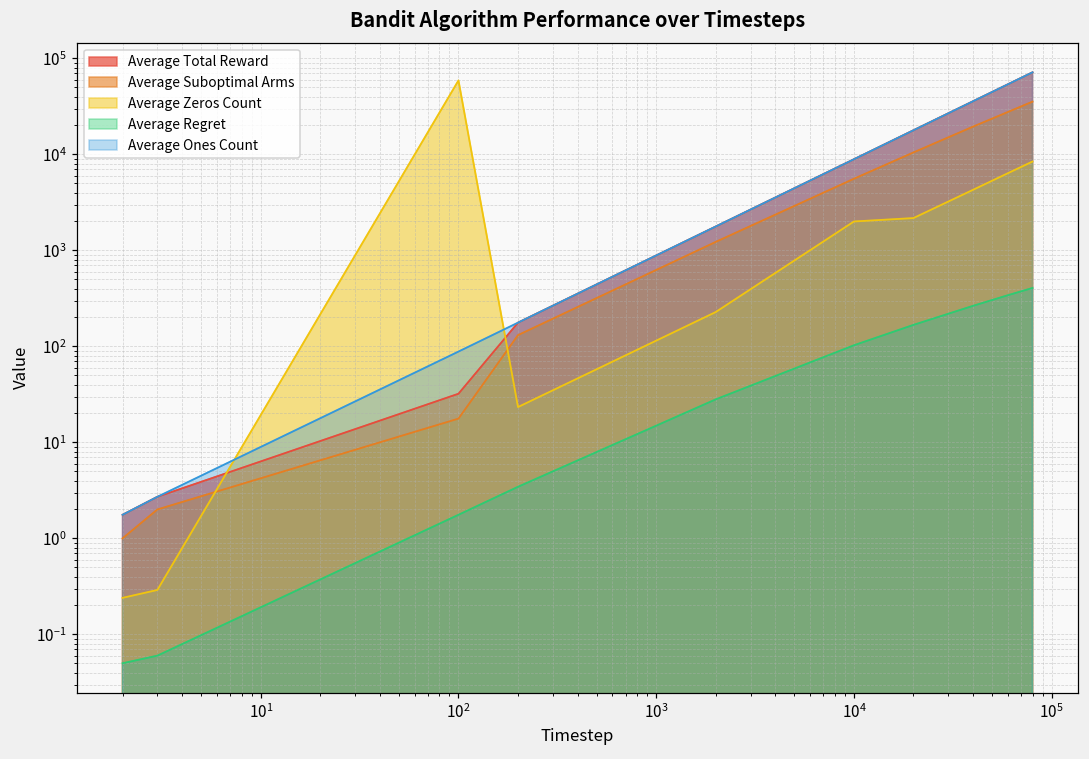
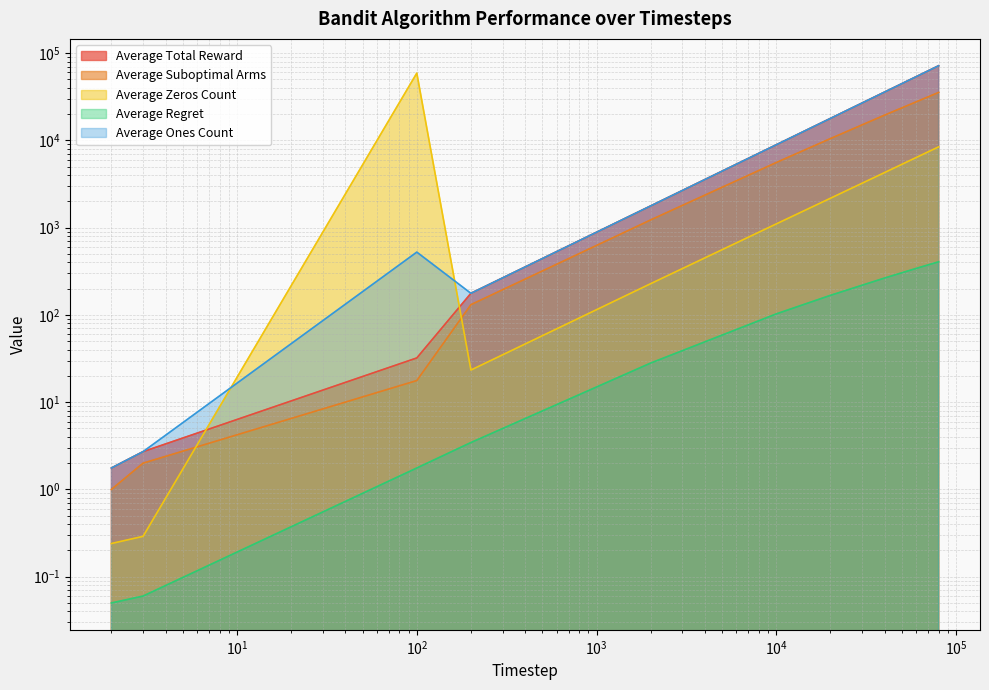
  {
    "Average Zeros Count": {
      "10^2": 60000,
-     "10^4": 2000
+     "10^4": 1100
    },
    "Average Regret": {
      "10^2": 1.8,
      "10^4": 100
    },
    "Average Ones Count": {
-     "10^2": 90
+     "10^2": 500
    }
  }
